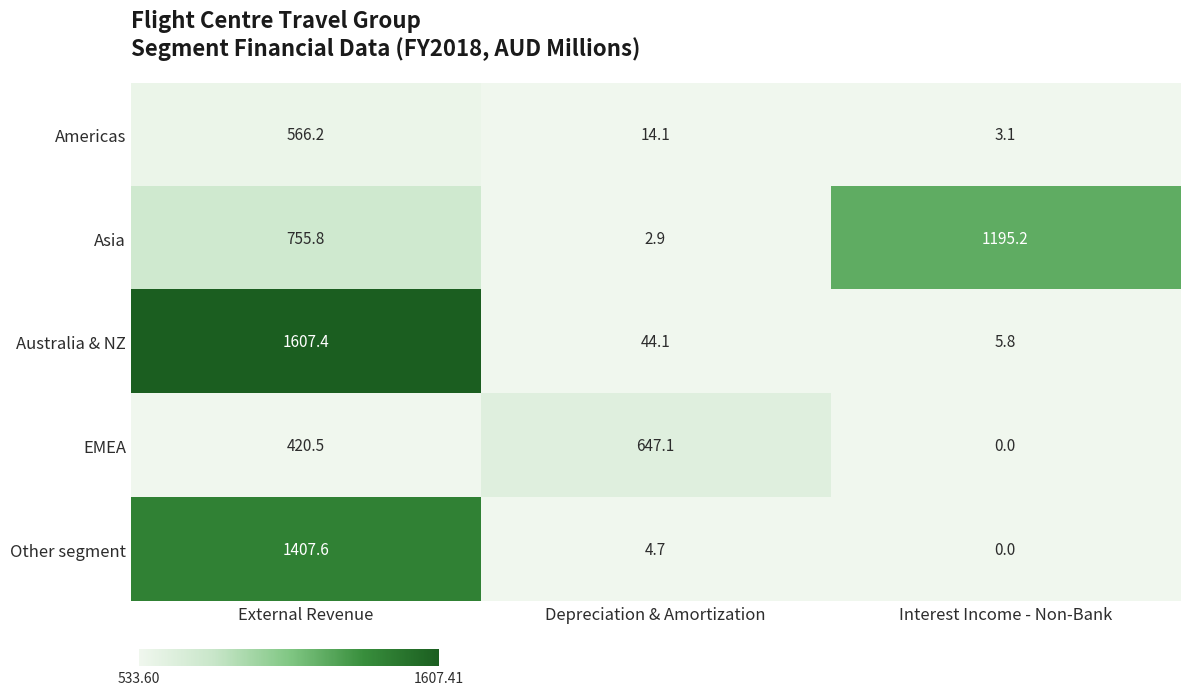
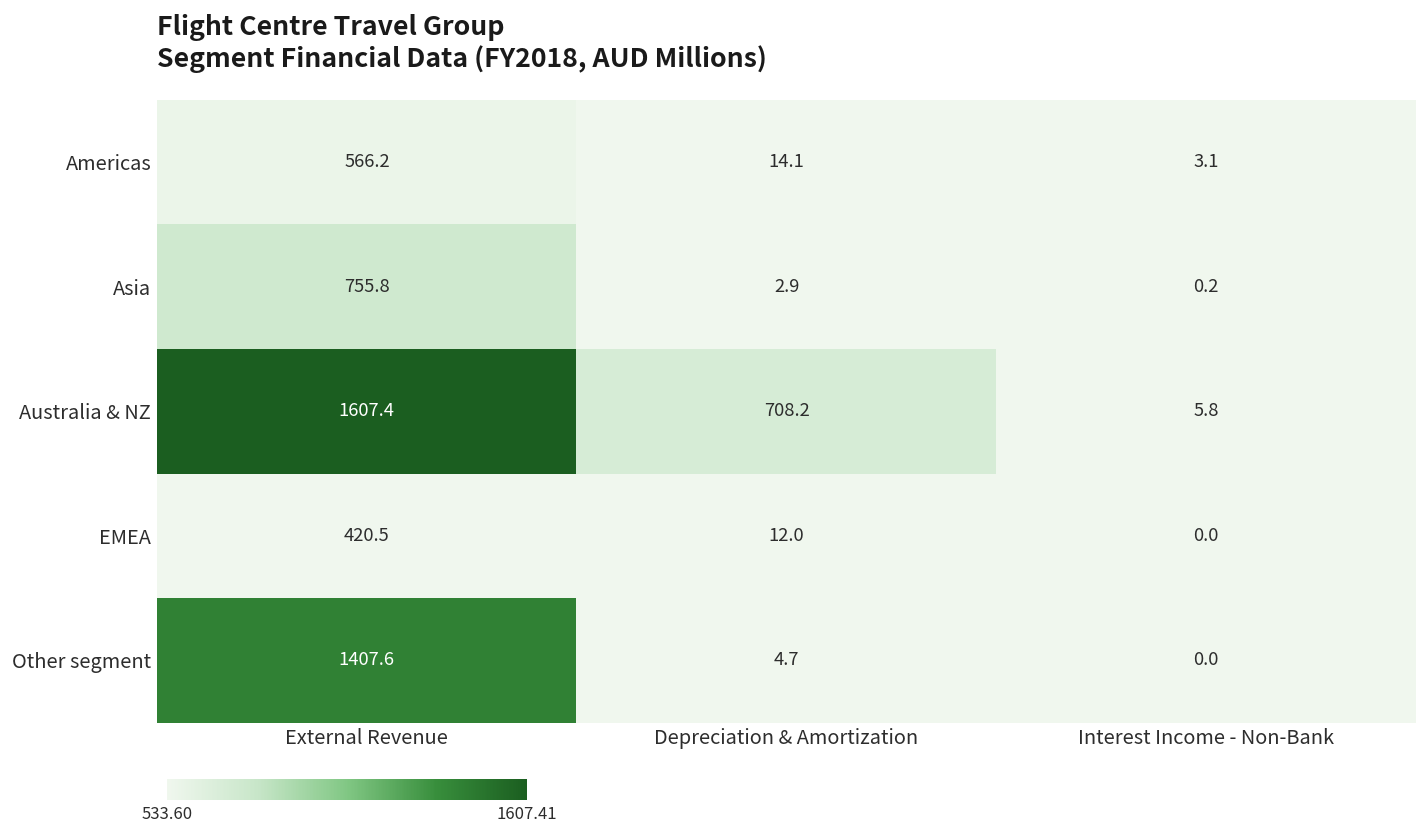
  {
    "Americas": {
      "External Revenue": 566.2,
      "Depreciation & Amortization": 14.1,
      "Interest Income - Non-Bank": 3.1
    },
    "Asia": {
      "External Revenue": 755.8,
      "Depreciation & Amortization": 2.9,
-     "Interest Income - Non-Bank": 1195.2
+     "Interest Income - Non-Bank": 0.2
    },
    "Australia & NZ": {
      "External Revenue": 1607.4,
-     "Depreciation & Amortization": 44.1,
+     "Depreciation & Amortization": 708.2,
      "Interest Income - Non-Bank": 5.8
    },
    "EMEA": {
      "External Revenue": 420.5,
-     "Depreciation & Amortization": 647.1,
+     "Depreciation & Amortization": 12.0,
      "Interest Income - Non-Bank": 0.0
    },
    "Other segment": {
      "External Revenue": 1407.6,
      "Depreciation & Amortization": 4.7,
      "Interest Income - Non-Bank": 0.0
    }
  }
